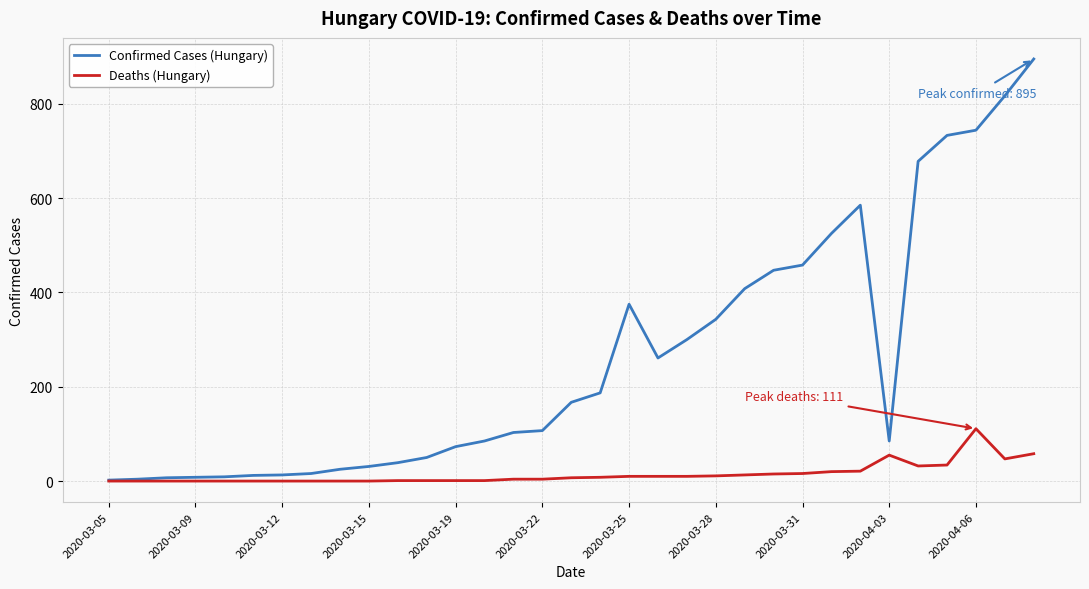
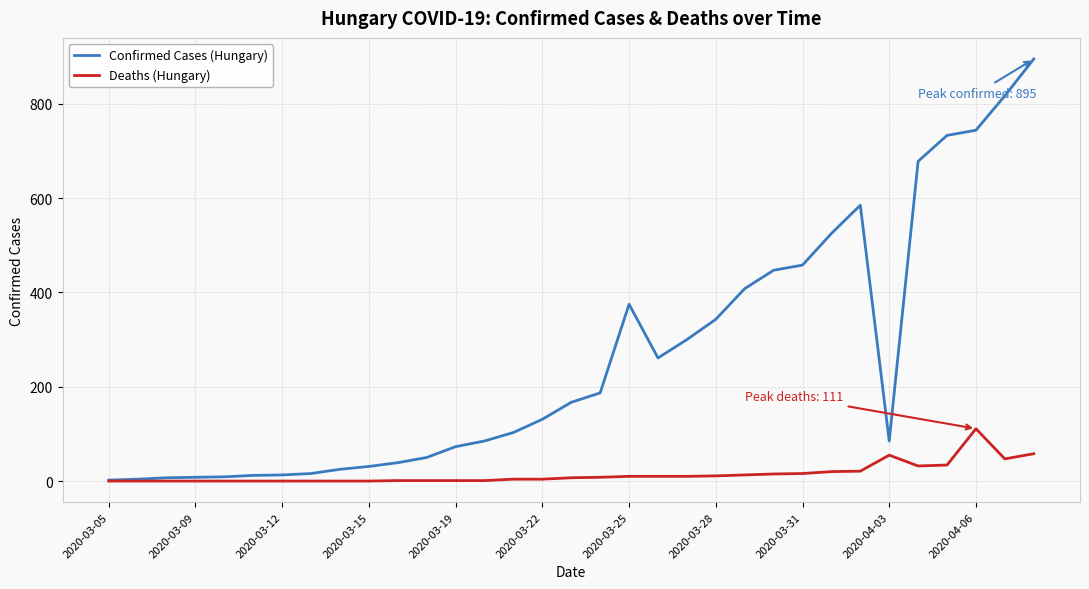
  {
    "Confirmed Cases (Hungary)": {
      "2020-03-09": 10,
      "2020-03-12": 10,
      "2020-03-15": 30,
      "2020-03-19": 70,
-     "2020-03-22": 110,
+     "2020-03-22": 130,
      "2020-03-25": 380,
      "2020-03-28": 340,
      "2020-03-31": 460,
      "2020-04-03": 90,
      "2020-04-06": 740
    },
    "Deaths (Hungary)": {
      "2020-04-06": 111
    }
  }
